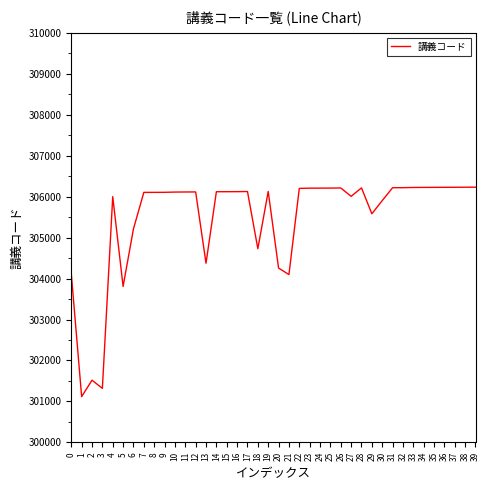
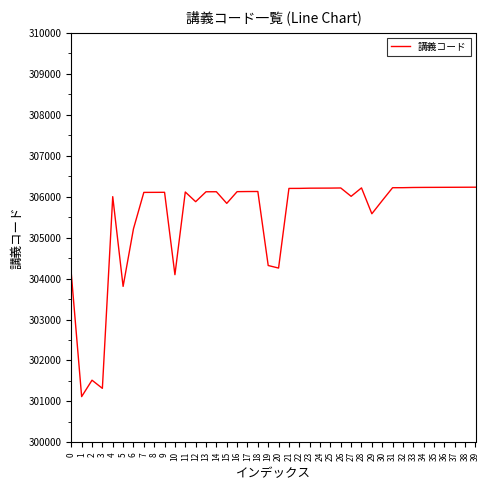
  {
    "0": 304100,
    "1": 301100,
    "2": 301500,
    "3": 301300,
    "4": 306000,
    "5": 303800,
    "6": 305200,
    "7": 306100,
    "8": 306100,
    "9": 306100,
-   "10": 306100,
+   "10": 304100,
    "11": 306100,
-   "12": 306100,
-   "13": 304400,
+   "12": 305900,
+   "13": 306100,
    "14": 306100,
-   "15": 306100,
+   "15": 305800,
    "16": 306100,
    "17": 306100,
-   "18": 304700,
-   "19": 306100,
+   "18": 306100,
+   "19": 304300,
    "20": 304300,
-   "21": 304100,
+   "21": 306200,
    "22": 306200,
    "23": 306200,
    "24": 306200,
    "25": 306200,
    "26": 306200,
    "27": 306000,
    "28": 306200,
    "29": 305600,
    "30": 305900,
    "31": 306200,
    "32": 306200,
    "33": 306200,
    "34": 306200,
    "35": 306200,
    "36": 306200,
    "37": 306200,
    "38": 306200,
    "39": 306200
  }
